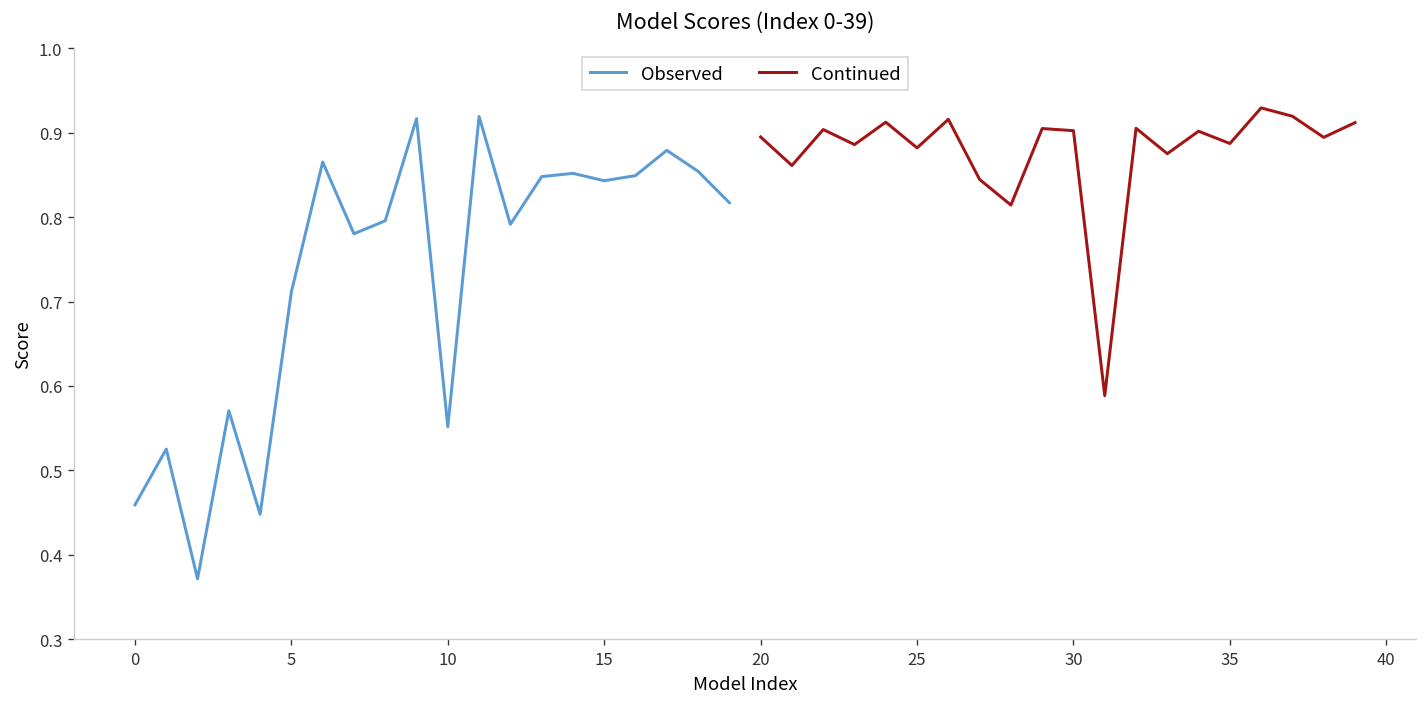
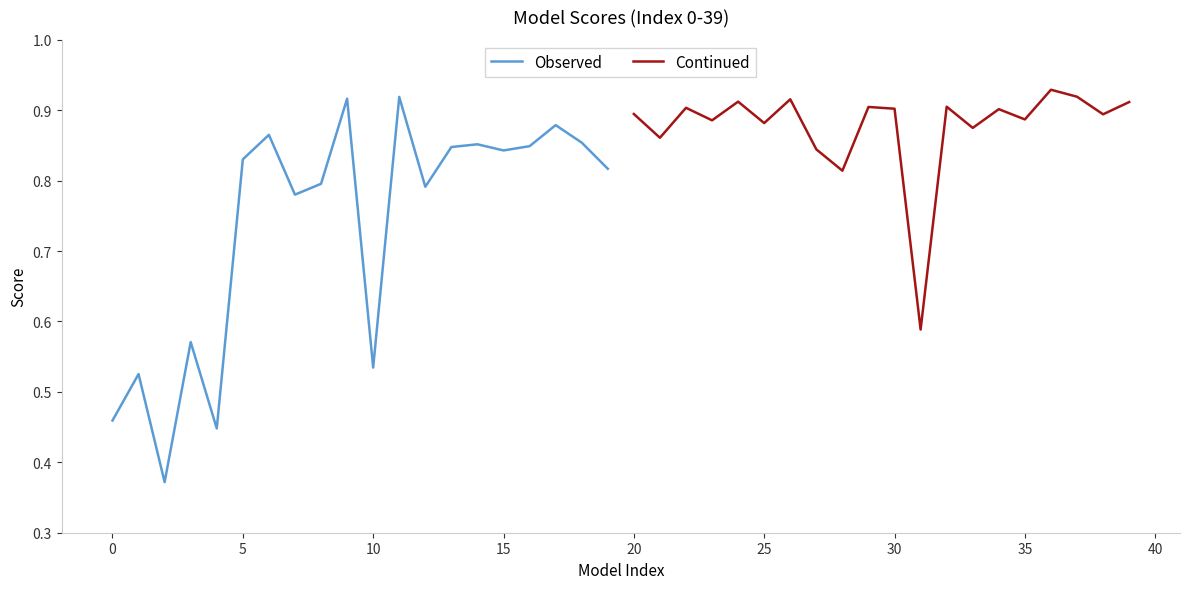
  {
    "Observed": {
      "0": 0.46,
-     "5": 0.71,
-     "10": 0.55,
+     "5": 0.83,
+     "10": 0.53,
      "15": 0.84
    },
    "Continued": {
      "20": 0.89,
      "25": 0.88,
      "30": 0.90,
      "35": 0.89
    }
  }
